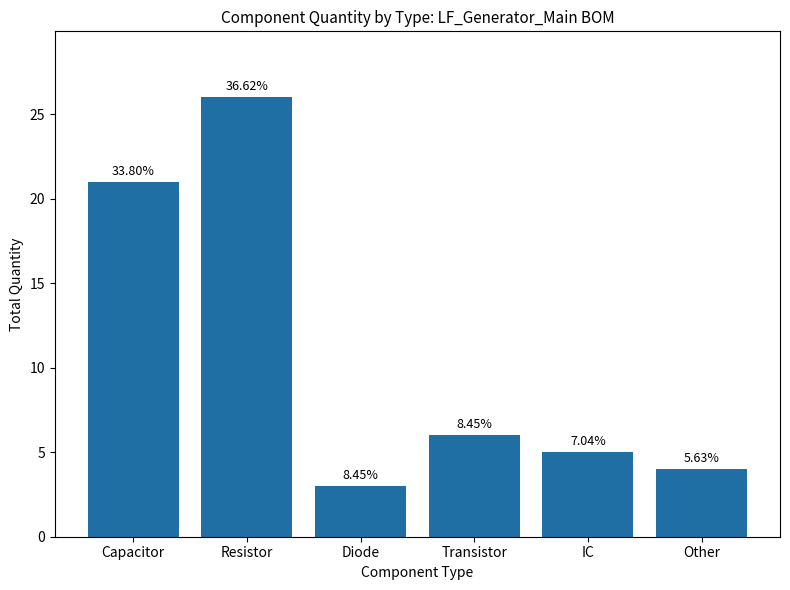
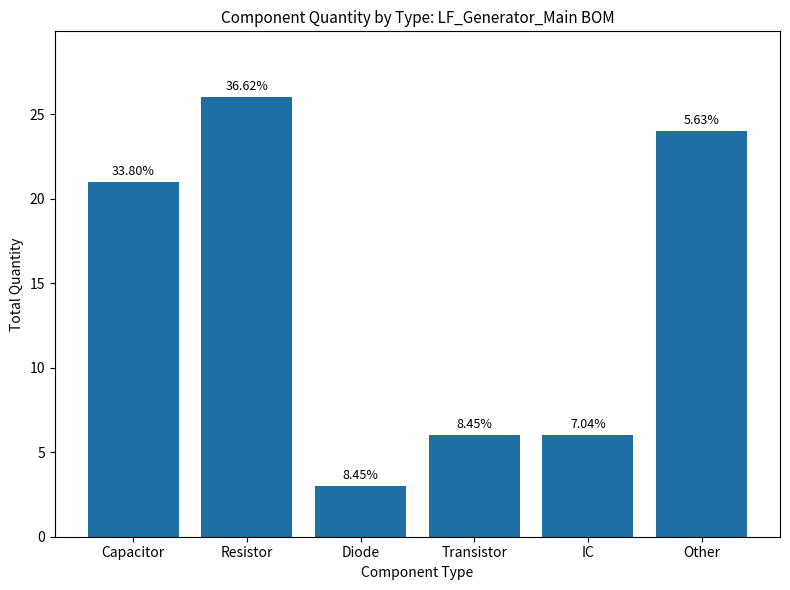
  {
-   "IC": 5,
-   "Other": 4
+   "IC": 6,
+   "Other": 24
  }
